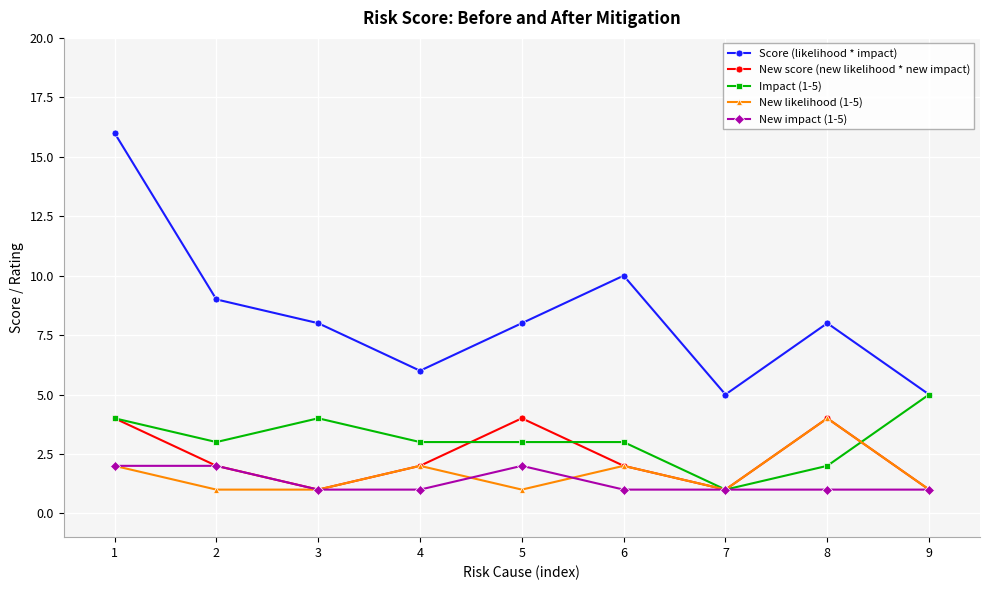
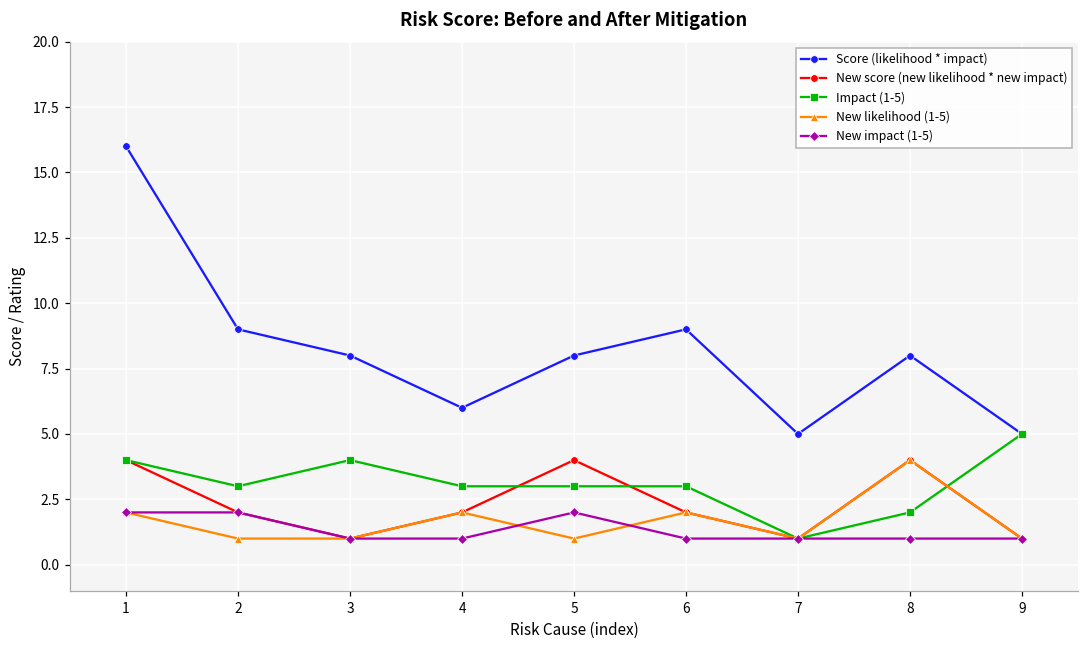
  {
    "Score (likelihood * impact)": {
      "1": 16,
      "2": 9,
      "3": 8,
      "4": 6,
      "5": 8,
-     "6": 10,
+     "6": 9,
      "7": 5,
      "8": 8
    },
    "New score (new likelihood * new impact)": {
      "5": 4
    },
    "Impact (1-5)": {
      "2": 3,
      "3": 4,
      "4": 3,
      "5": 3,
      "6": 3,
      "8": 2
    },
    "New likelihood (1-5)": {
      "2": 1,
      "5": 1
    },
    "New impact (1-5)": {
      "4": 1,
      "5": 2,
      "6": 1,
      "8": 1
    }
  }
